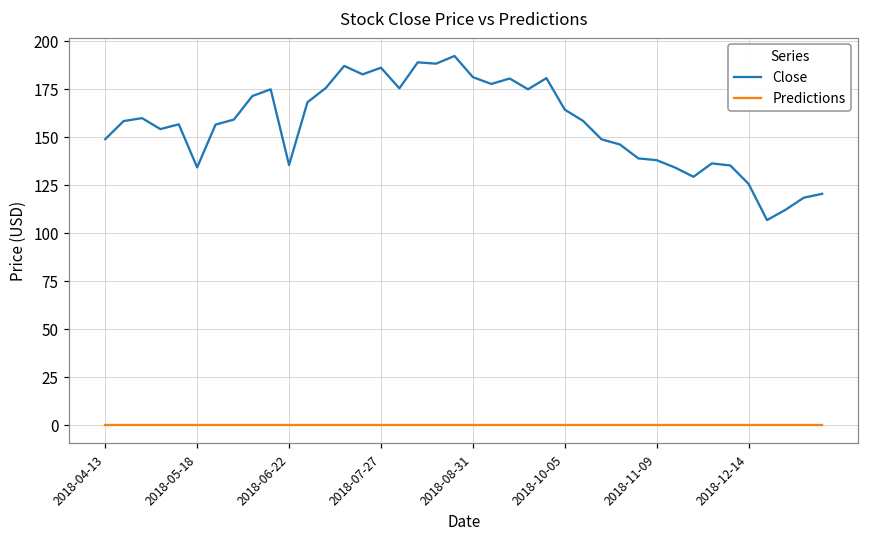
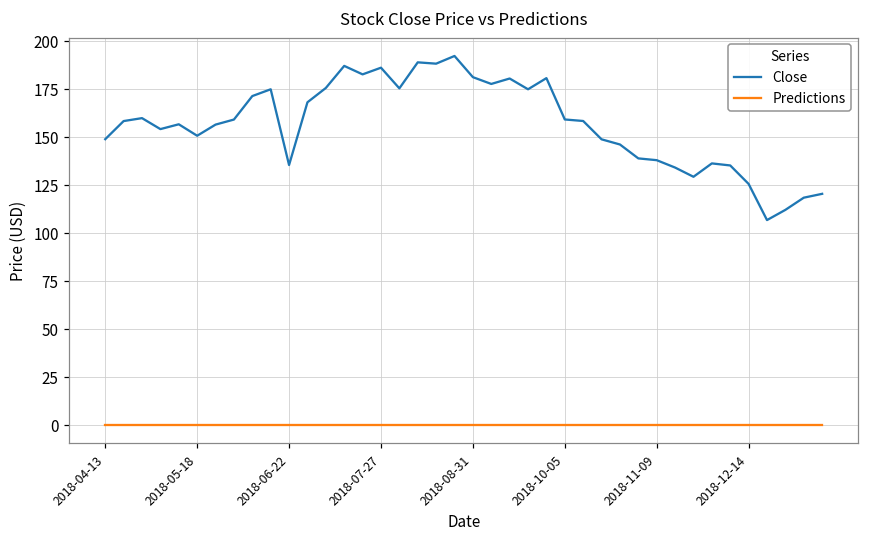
  {
    "Close": {
      "2018-04-13": 149,
-     "2018-05-18": 134,
+     "2018-05-18": 151,
      "2018-06-22": 136,
      "2018-07-27": 186,
      "2018-08-31": 181,
-     "2018-10-05": 164,
+     "2018-10-05": 159,
      "2018-11-09": 138,
      "2018-12-14": 126
    },
    "Predictions": {
      "2018-04-13": 0,
      "2018-05-18": 0,
      "2018-06-22": 0,
      "2018-07-27": 0,
      "2018-08-31": 0,
      "2018-10-05": 0,
      "2018-11-09": 0,
      "2018-12-14": 0
    }
  }
